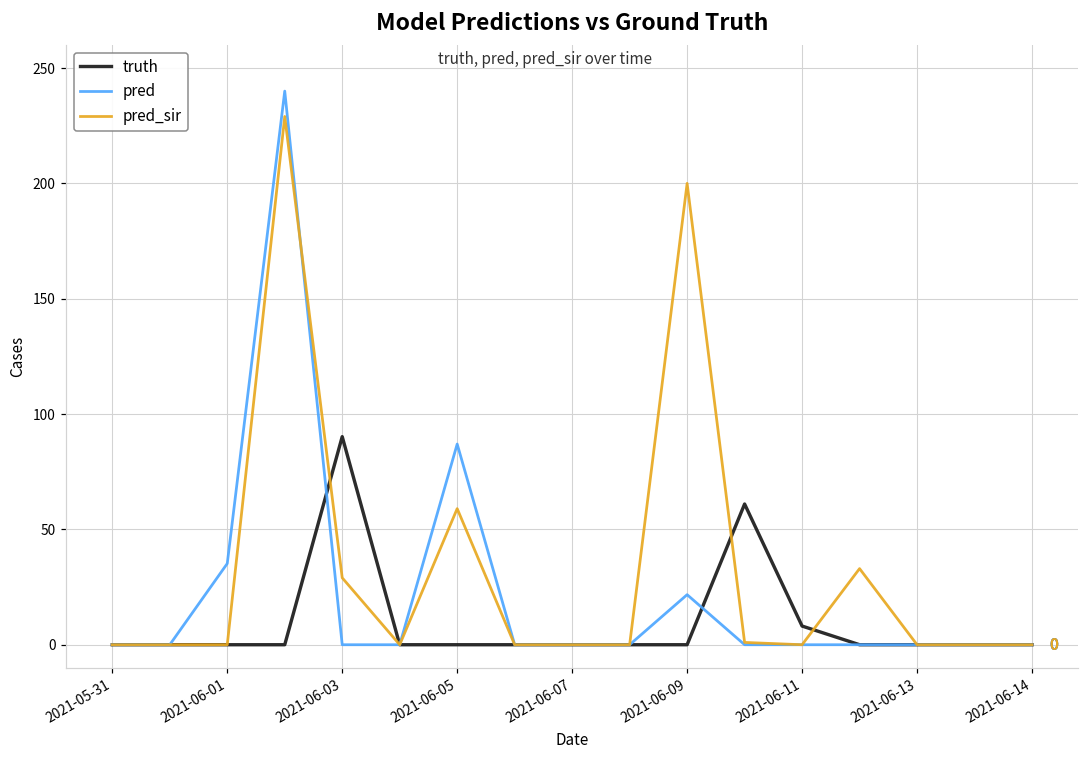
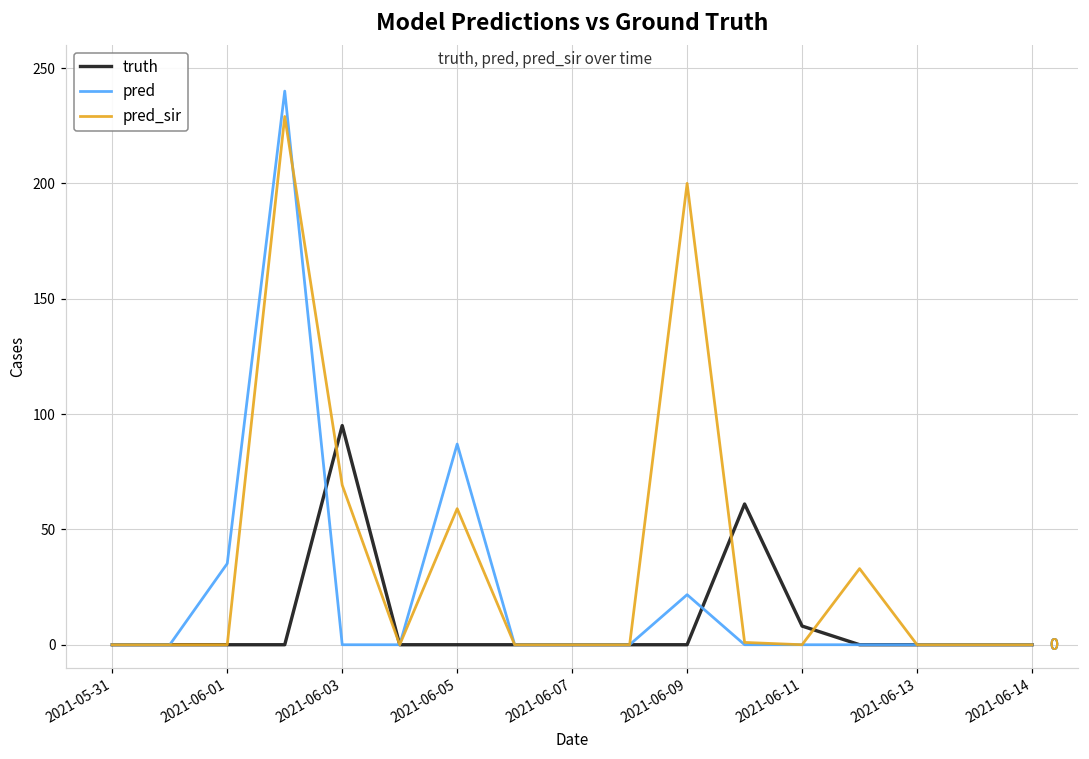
  {
    "truth": {
-     "2021-06-03": 90,
+     "2021-06-03": 95,
      "2021-06-05": 0,
      "2021-06-09": 0,
      "2021-06-11": 8
    },
    "pred": {
      "2021-06-01": 35,
      "2021-06-03": 0,
      "2021-06-05": 87,
      "2021-06-09": 22
    },
    "pred_sir": {
-     "2021-06-03": 29,
+     "2021-06-03": 69,
      "2021-06-05": 59,
      "2021-06-09": 200
    }
  }
